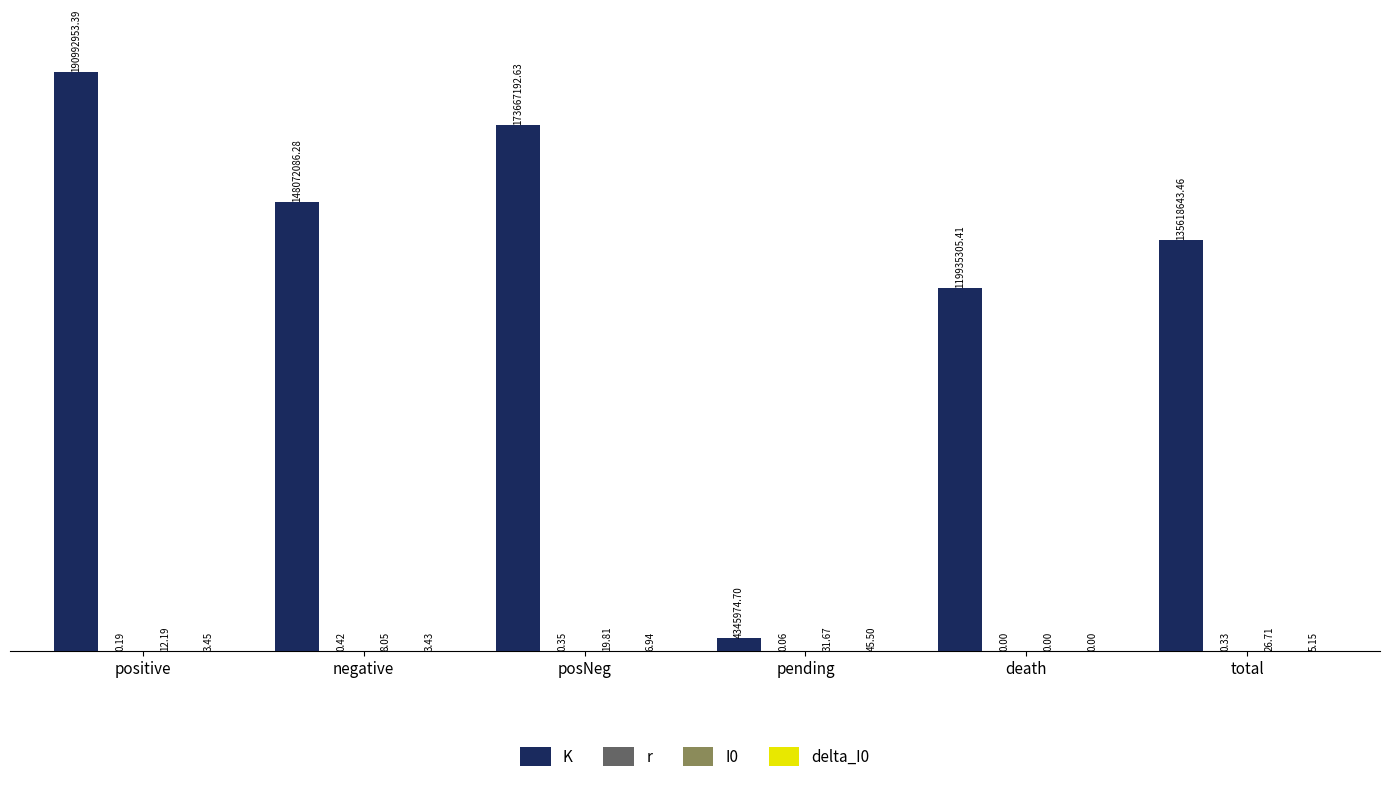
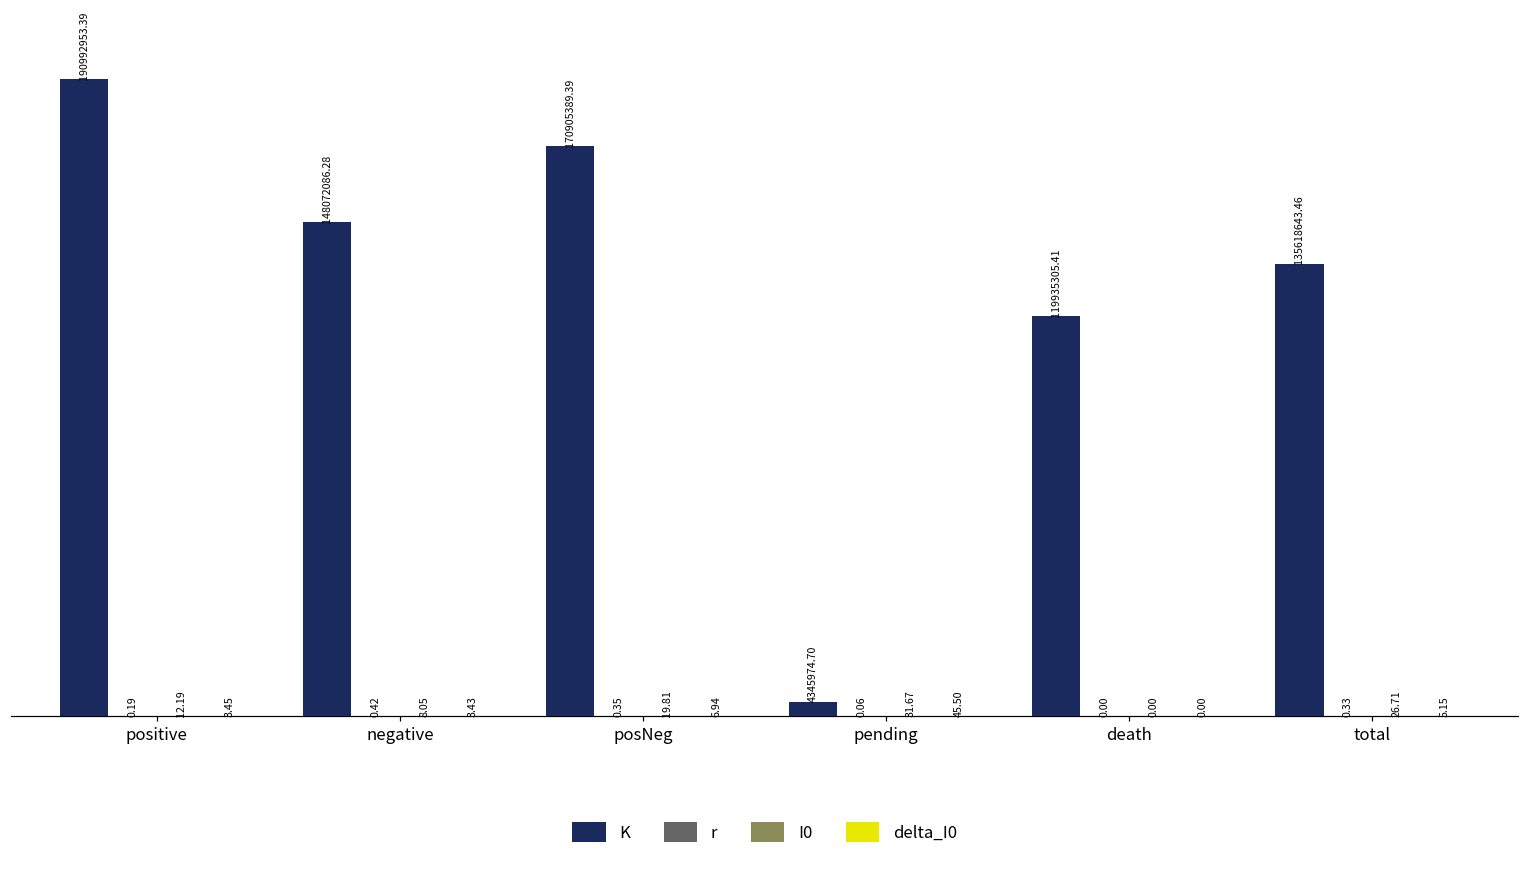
  {
    "K": {
      "positive": 190992953.39,
      "negative": 148072086.28,
-     "posNeg": 173667192.63,
+     "posNeg": 170905389.39,
      "pending": 4345974.70,
      "death": 119935305.41,
      "total": 135618643.46
    },
    "delta_I0": {
      "positive": 3.45,
      "negative": 3.43,
      "posNeg": 6.94,
      "pending": 45.50,
      "death": 0.00,
      "total": 5.15
    }
  }
